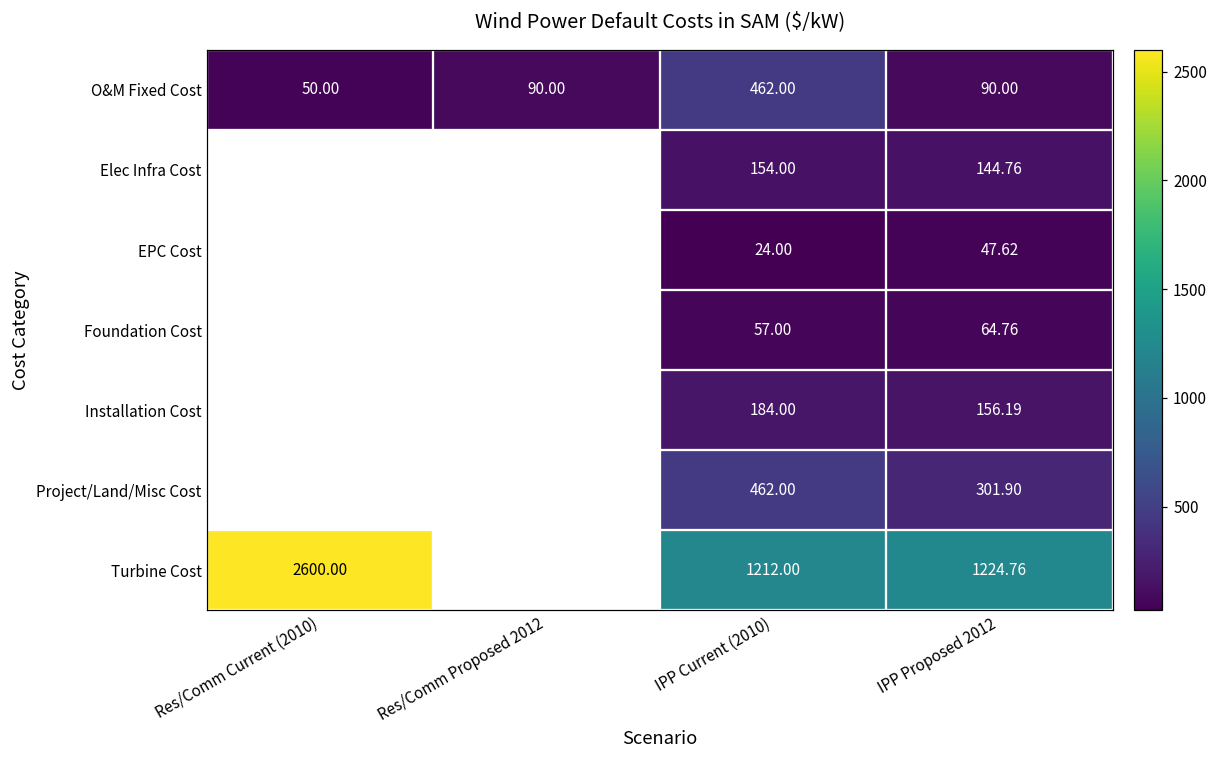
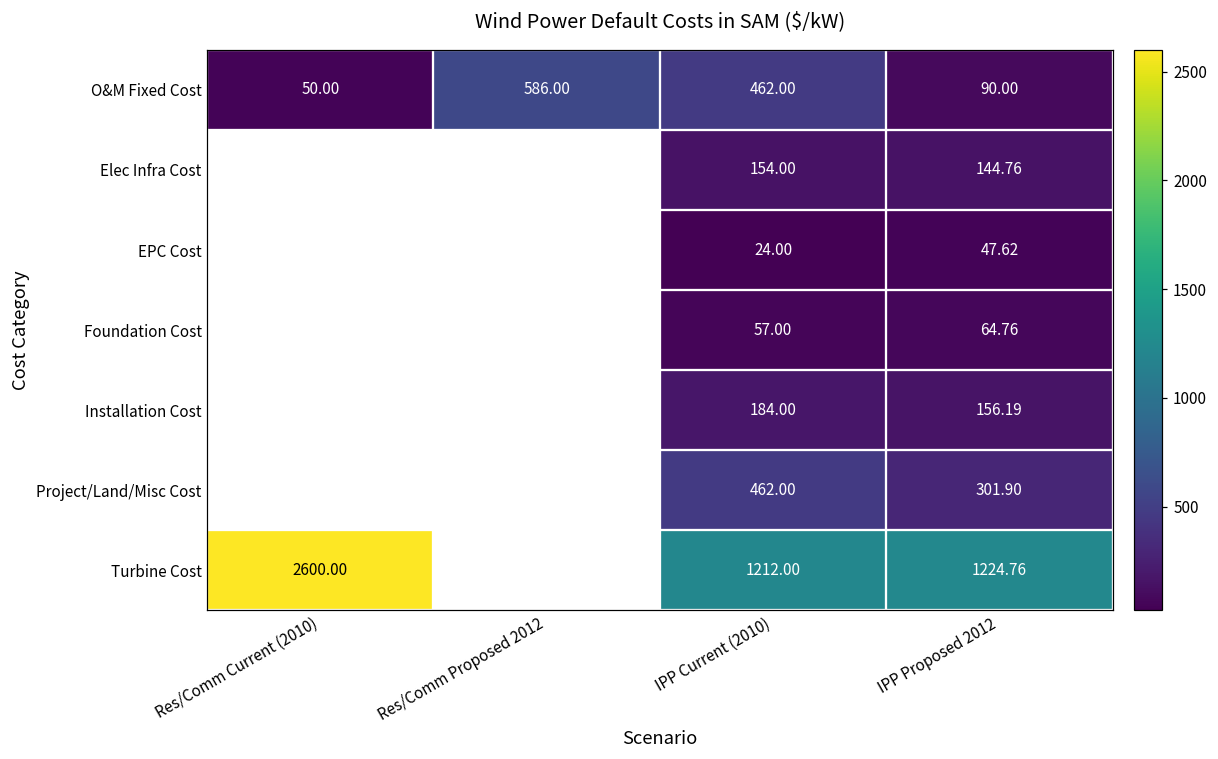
  {
    "O&M Fixed Cost": {
      "Res/Comm Current (2010)": 50.00,
-     "Res/Comm Proposed 2012": 90.00,
+     "Res/Comm Proposed 2012": 586.00,
      "IPP Current (2010)": 462.00,
      "IPP Proposed 2012": 90.00
    },
    "Elec Infra Cost": {
      "IPP Current (2010)": 154.00,
      "IPP Proposed 2012": 144.76
    },
    "EPC Cost": {
      "IPP Current (2010)": 24.00,
      "IPP Proposed 2012": 47.62
    },
    "Foundation Cost": {
      "IPP Current (2010)": 57.00,
      "IPP Proposed 2012": 64.76
    },
    "Installation Cost": {
      "IPP Current (2010)": 184.00,
      "IPP Proposed 2012": 156.19
    },
    "Project/Land/Misc Cost": {
      "IPP Current (2010)": 462.00,
      "IPP Proposed 2012": 301.90
    },
    "Turbine Cost": {
      "Res/Comm Current (2010)": 2600.00,
      "IPP Current (2010)": 1212.00,
      "IPP Proposed 2012": 1224.76
    }
  }
